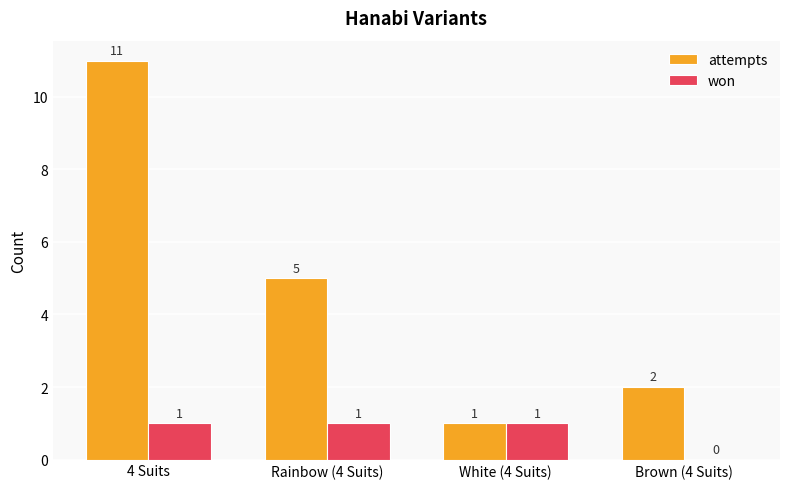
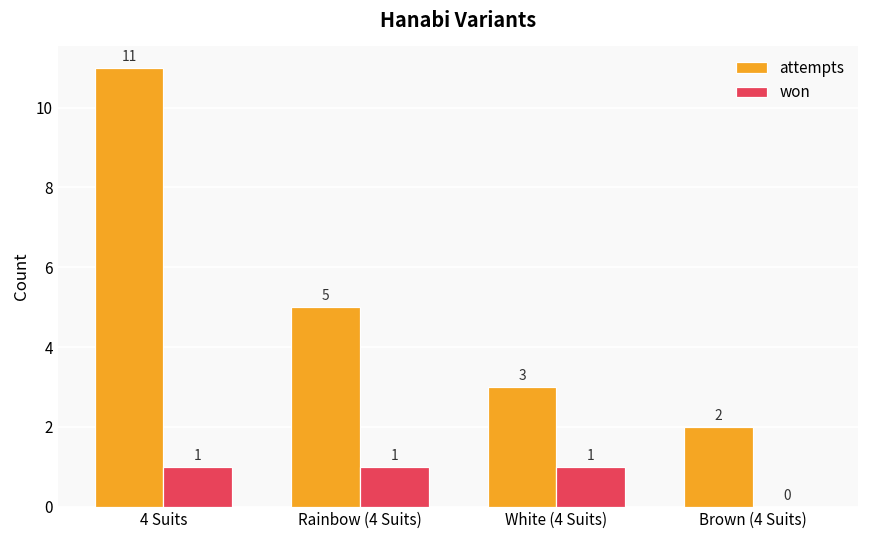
  {
    "attempts": {
      "4 Suits": 11,
      "Rainbow (4 Suits)": 5,
-     "White (4 Suits)": 1,
+     "White (4 Suits)": 3,
      "Brown (4 Suits)": 2
    },
    "won": {
      "4 Suits": 1,
      "Rainbow (4 Suits)": 1,
      "White (4 Suits)": 1,
      "Brown (4 Suits)": 0
    }
  }
